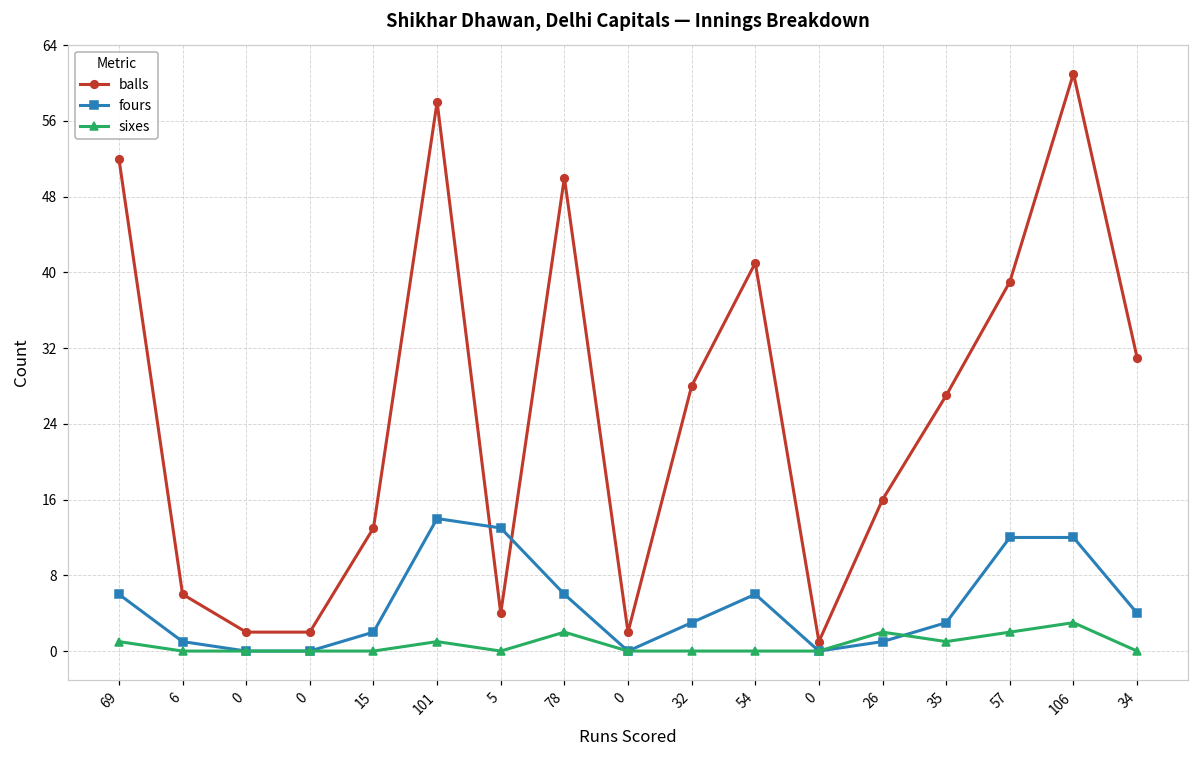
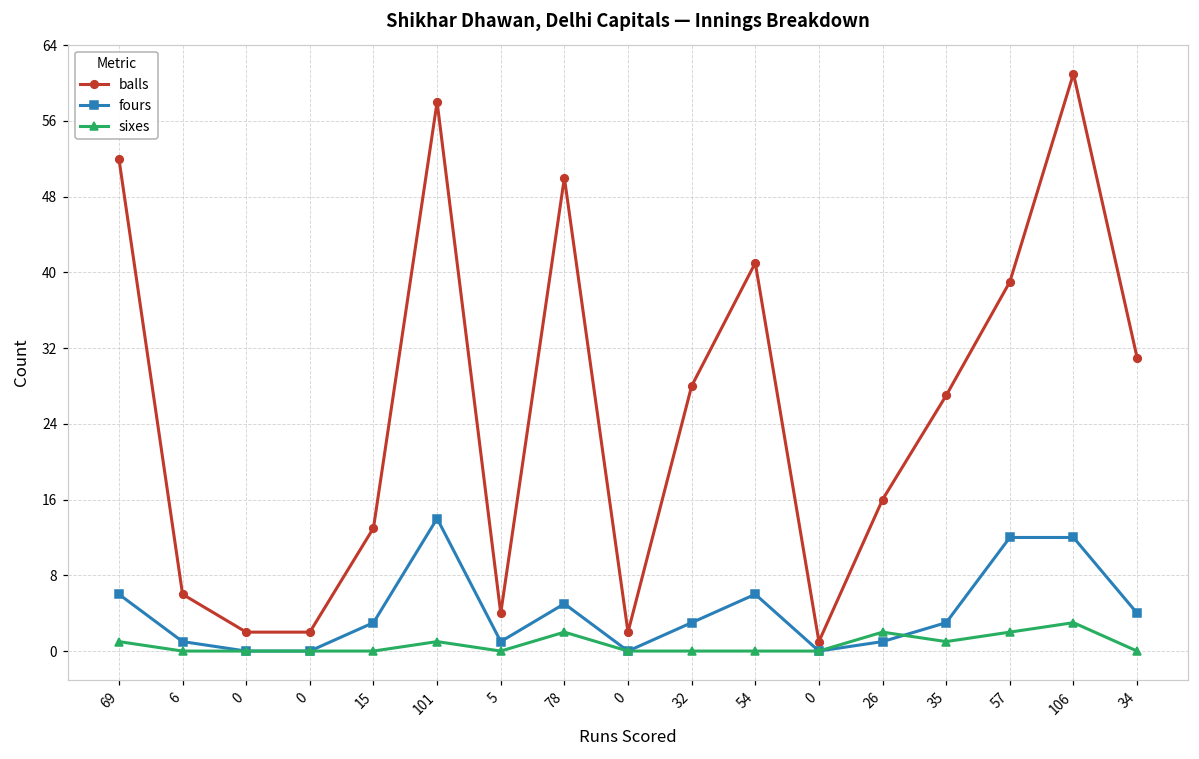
  {
    "balls": {
      "69": 52,
      "6": 6,
      "15": 13,
      "101": 58,
      "5": 4,
      "78": 50,
      "32": 28,
      "54": 41,
      "26": 16,
      "35": 27,
      "57": 39,
      "106": 61,
      "34": 31
    },
    "fours": {
      "69": 6,
      "6": 1,
-     "15": 2,
+     "15": 3,
      "101": 14,
-     "5": 13,
-     "78": 6,
+     "5": 1,
+     "78": 5,
      "32": 3,
      "54": 6,
      "26": 1,
      "35": 3,
      "57": 12,
      "106": 12,
      "34": 4
    },
    "sixes": {
      "69": 1,
      "6": 0,
      "15": 0,
      "101": 1,
      "5": 0,
      "78": 2,
      "32": 0,
      "54": 0,
      "26": 2,
      "35": 1,
      "57": 2,
      "106": 3,
      "34": 0
    }
  }
